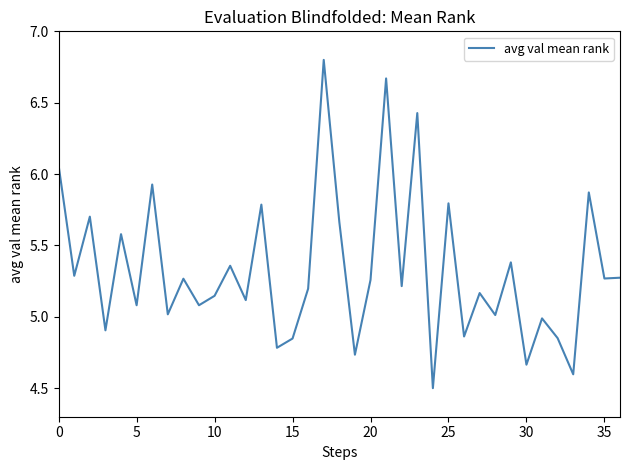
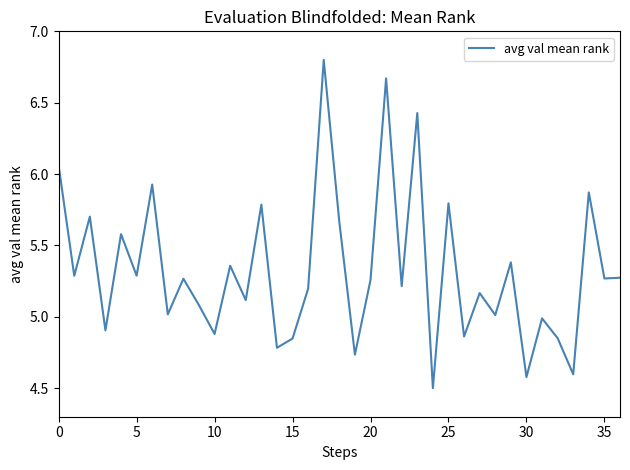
  {
    "0": 6.06,
-   "5": 5.08,
-   "10": 5.15,
+   "5": 5.29,
+   "10": 4.88,
    "15": 4.85,
    "20": 5.26,
    "25": 5.79,
-   "30": 4.66,
+   "30": 4.58,
    "35": 5.27
  }
